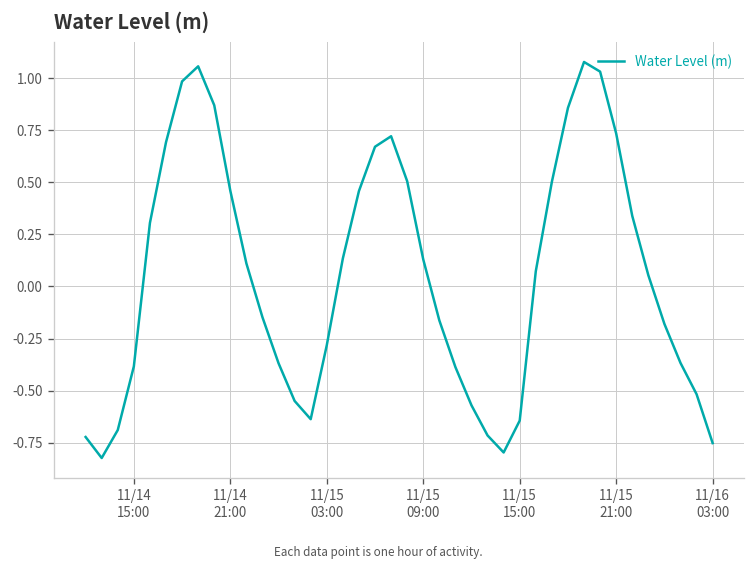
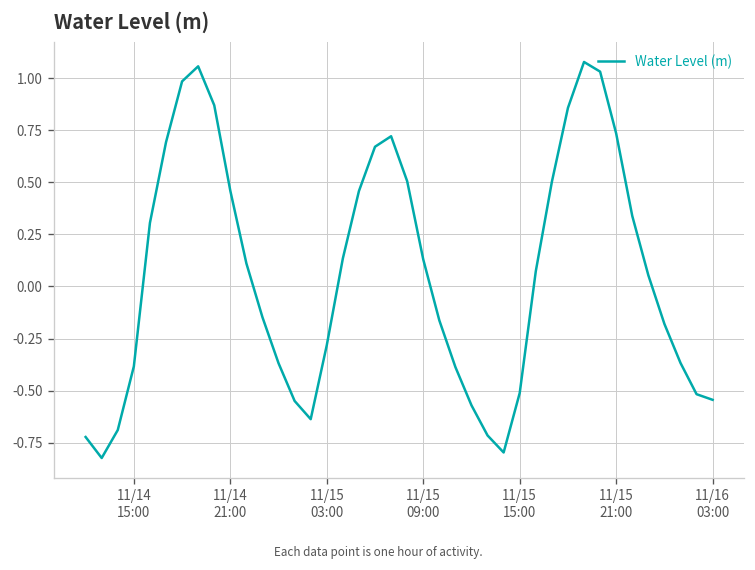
  {
    "11/14 15:00": -0.38,
    "11/14 21:00": 0.46,
    "11/15 03:00": -0.28,
    "11/15 09:00": 0.13,
-   "11/15 15:00": -0.64,
+   "11/15 15:00": -0.51,
    "11/15 21:00": 0.73,
-   "11/16 03:00": -0.75
+   "11/16 03:00": -0.54
  }
